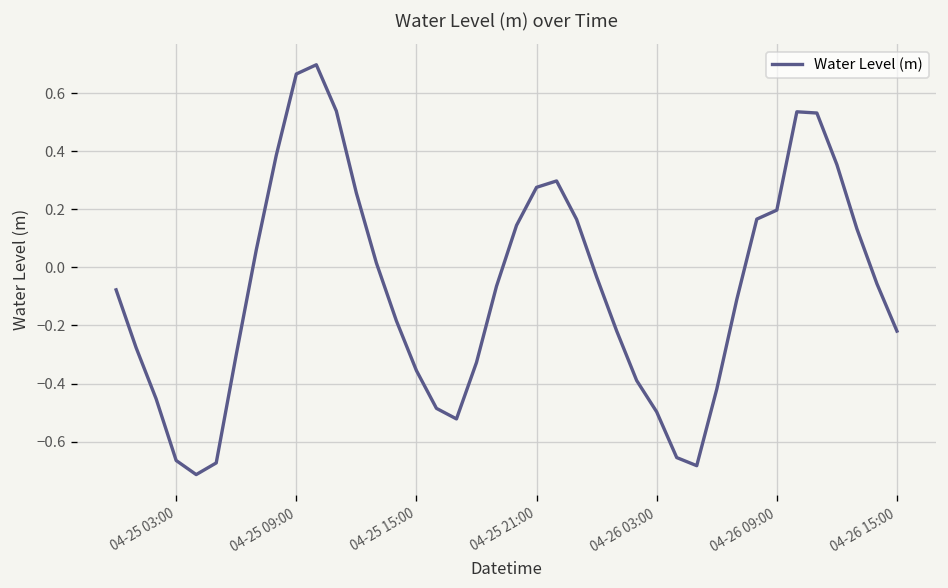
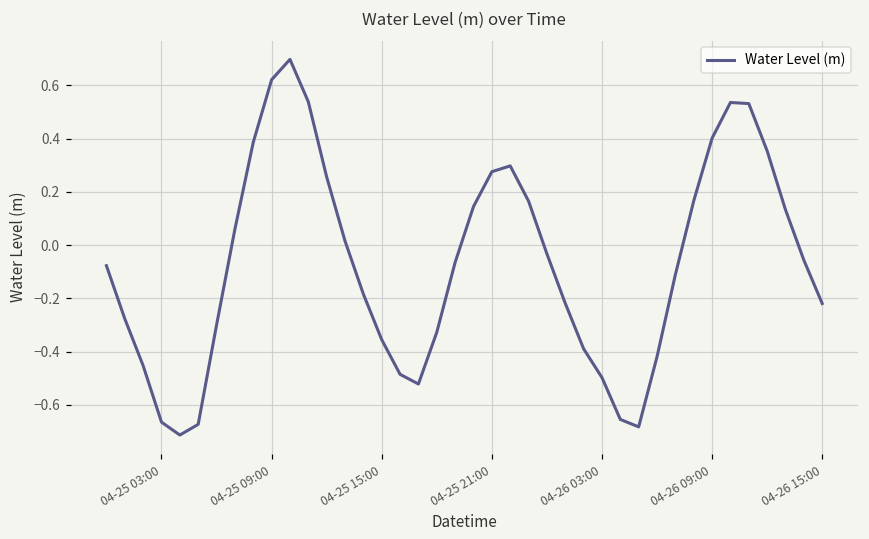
  {
    "04-25 03:00": -0.66,
-   "04-25 09:00": 0.67,
+   "04-25 09:00": 0.62,
    "04-25 15:00": -0.36,
    "04-25 21:00": 0.28,
    "04-26 03:00": -0.50,
-   "04-26 09:00": 0.20,
+   "04-26 09:00": 0.40,
    "04-26 15:00": -0.22
  }
